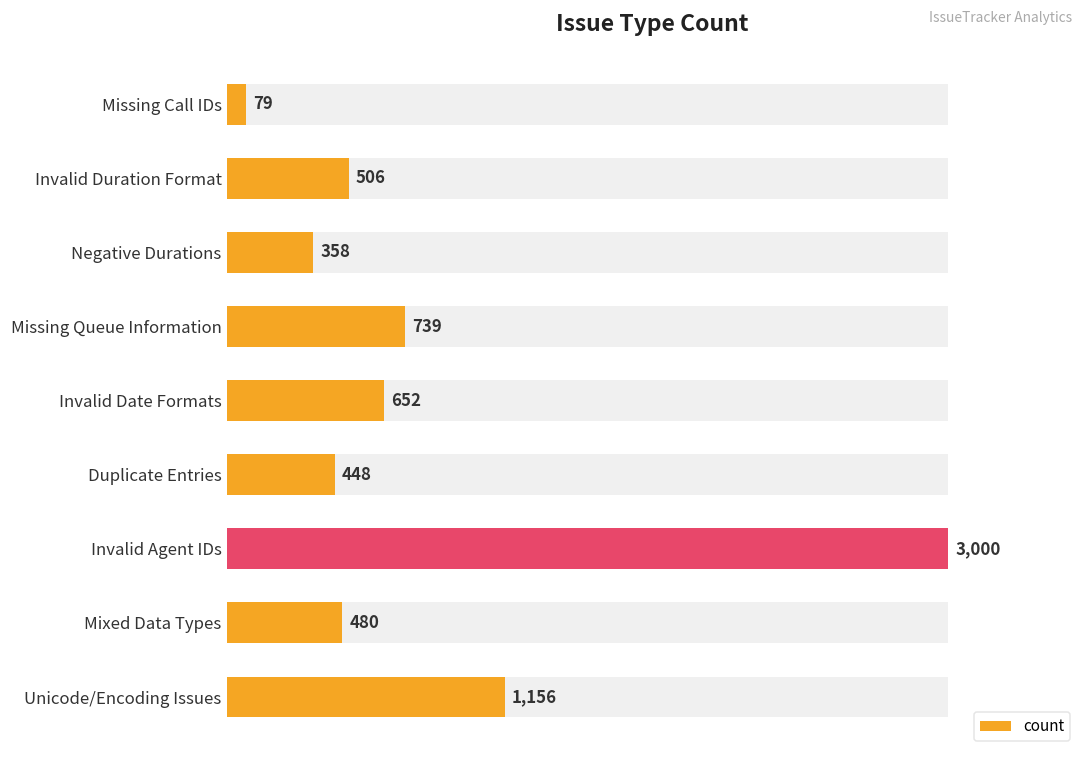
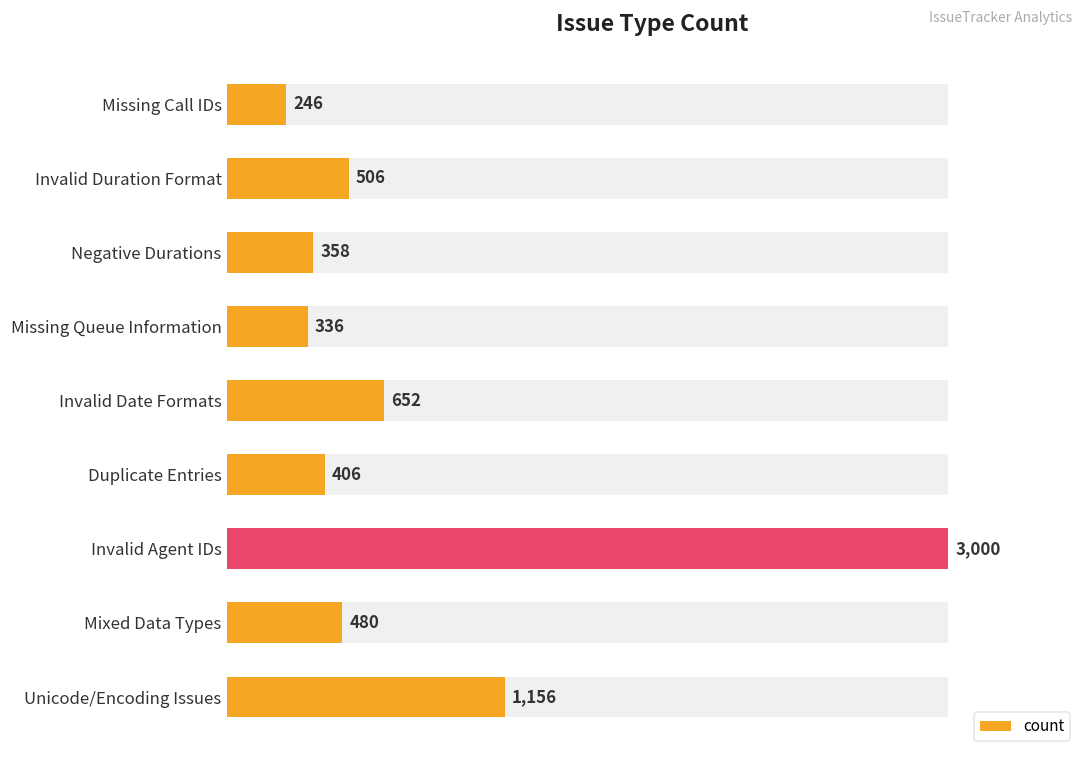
  {
    "count": {
-     "Missing Call IDs": "79",
-     "Missing Queue Information": "739",
-     "Duplicate Entries": "448",
+     "Missing Call IDs": "246",
+     "Missing Queue Information": "336",
+     "Duplicate Entries": "406",
      "Invalid Agent IDs": "3,000"
    }
  }
